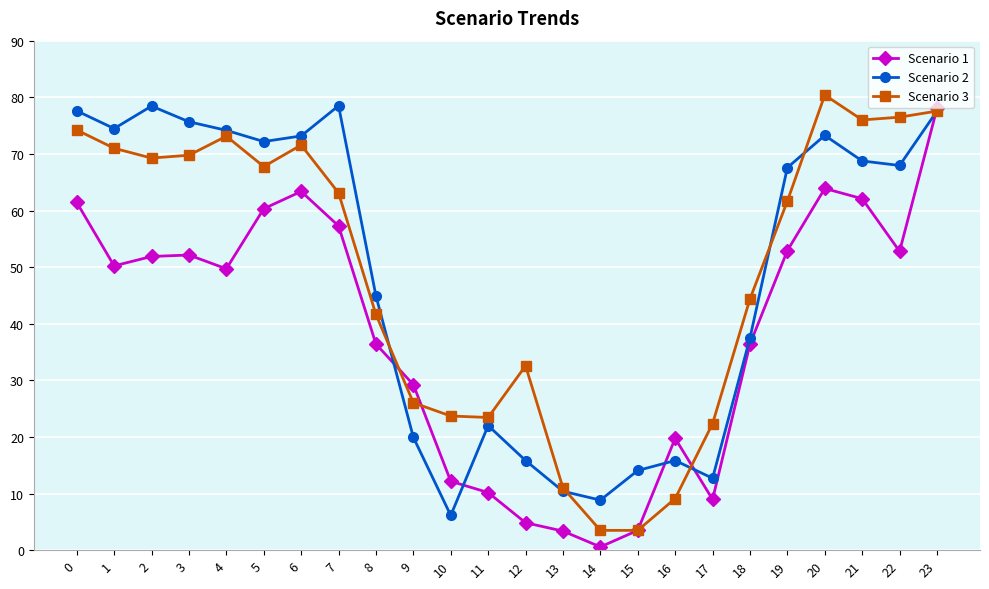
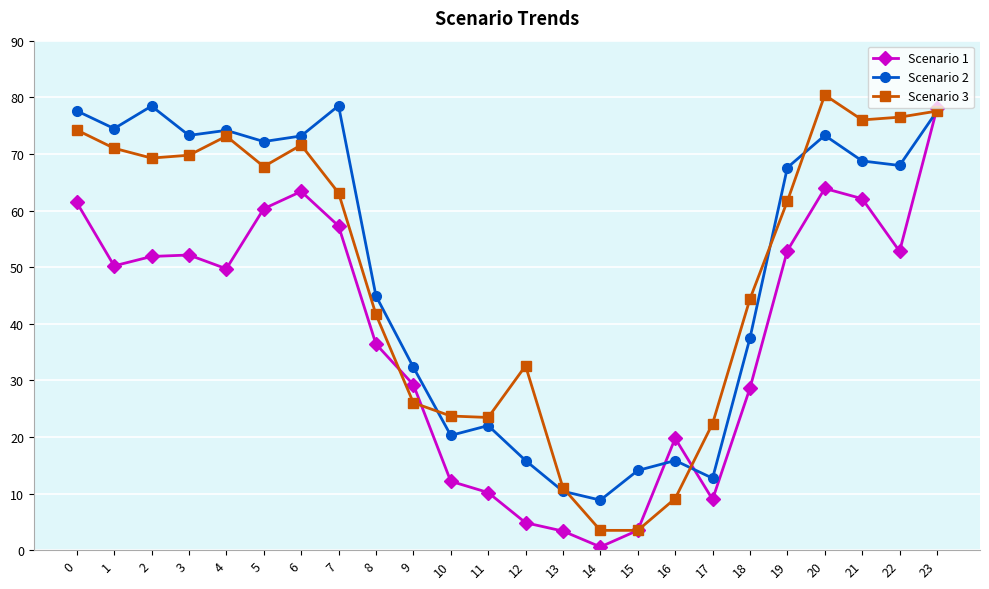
  {
    "Scenario 1": {
      "0": 61,
      "1": 50,
      "2": 52,
      "3": 52,
      "4": 50,
      "5": 60,
      "6": 63,
      "7": 57,
      "8": 36,
      "9": 29,
      "10": 12,
      "11": 10,
      "12": 5,
      "13": 3,
      "14": 1,
      "16": 20,
      "17": 9,
-     "18": 36,
+     "18": 29,
      "19": 53,
      "20": 64,
      "21": 62,
      "22": 53
    },
    "Scenario 2": {
      "0": 78,
      "1": 74,
      "2": 78,
-     "3": 76,
+     "3": 73,
      "4": 74,
      "5": 72,
      "6": 73,
      "7": 79,
      "8": 45,
-     "9": 20,
-     "10": 6,
+     "9": 32,
+     "10": 20,
      "11": 22,
      "12": 16,
      "13": 10,
      "14": 9,
      "15": 14,
      "16": 16,
      "17": 13,
      "18": 37,
      "19": 68,
      "20": 73,
      "21": 69,
      "22": 68
    },
    "Scenario 3": {
      "0": 74,
      "1": 71,
      "2": 69,
      "3": 70,
      "4": 73,
      "5": 68,
      "6": 72,
      "7": 63,
      "8": 42,
      "9": 26,
      "10": 24,
      "11": 23,
      "12": 33,
      "13": 11,
      "14": 4,
      "16": 9,
      "17": 22,
      "18": 44,
      "19": 62,
      "20": 80,
      "21": 76,
      "22": 76
    }
  }
